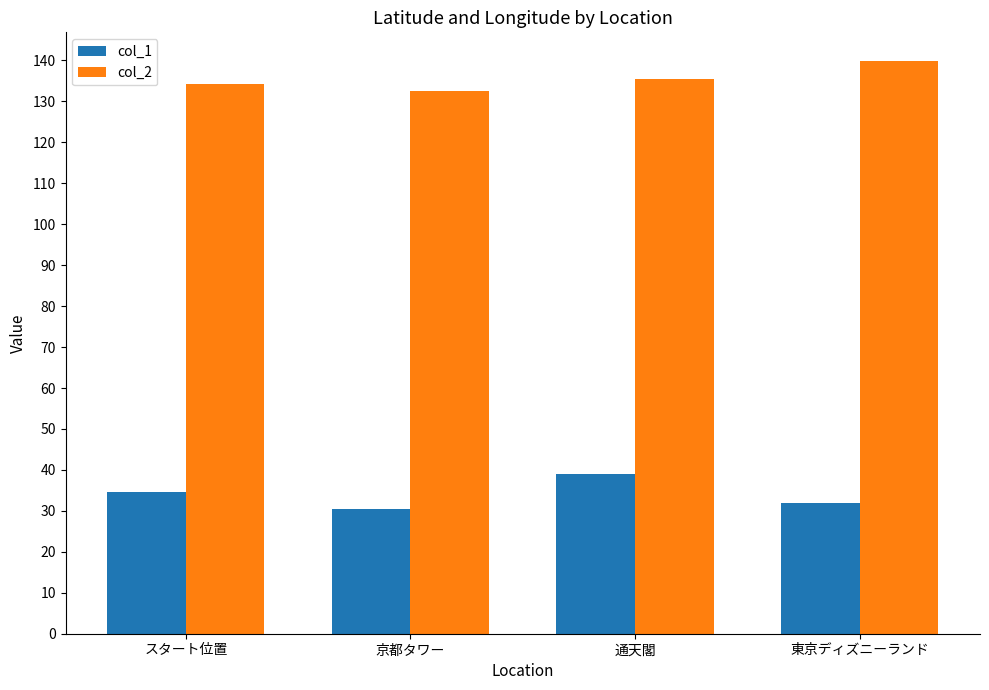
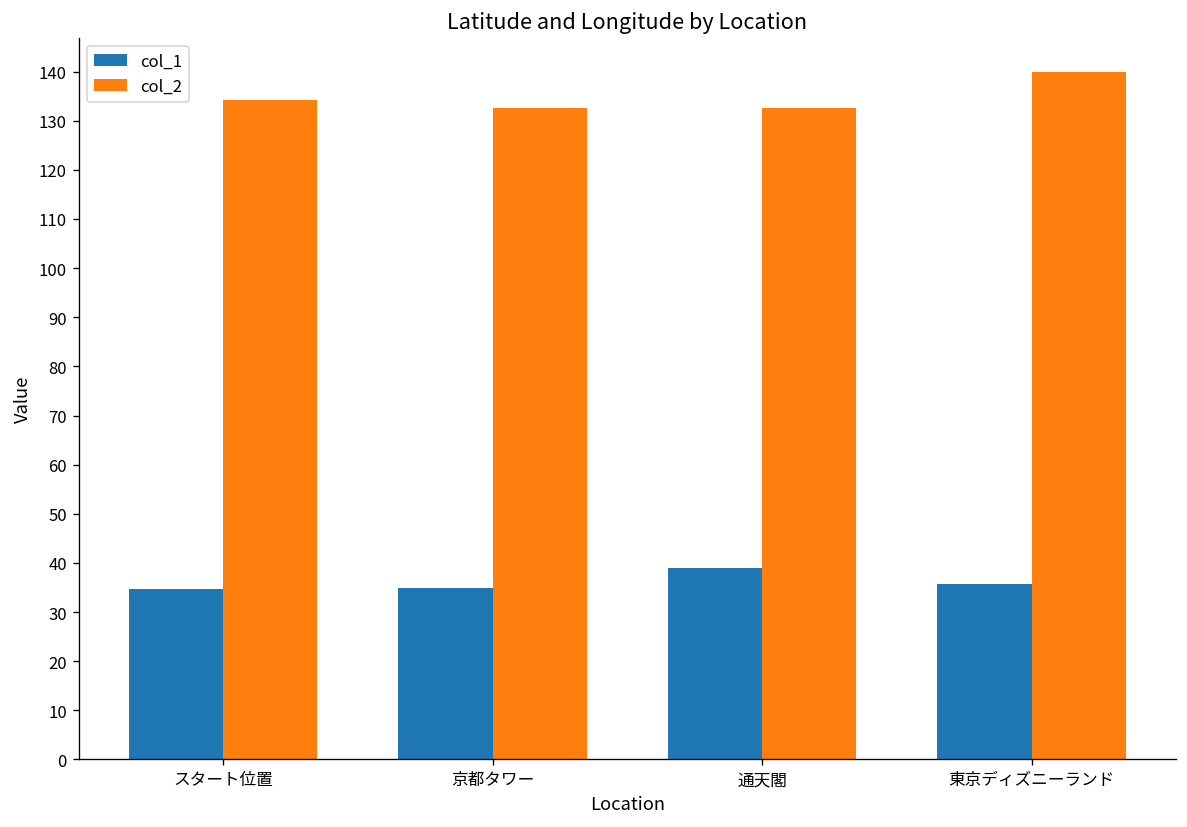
  {
    "col_1": {
      "スタート位置": 35,
-     "京都タワー": 30,
+     "京都タワー": 35,
      "通天閣": 39,
-     "東京ディズニーランド": 32
+     "東京ディズニーランド": 36
    },
    "col_2": {
      "スタート位置": 134,
      "京都タワー": 133,
-     "通天閣": 136,
+     "通天閣": 133,
      "東京ディズニーランド": 140
    }
  }
